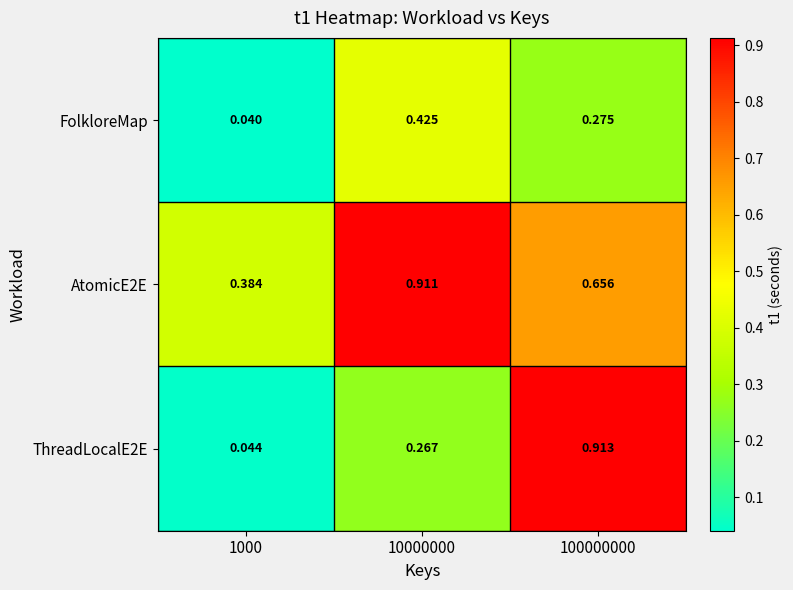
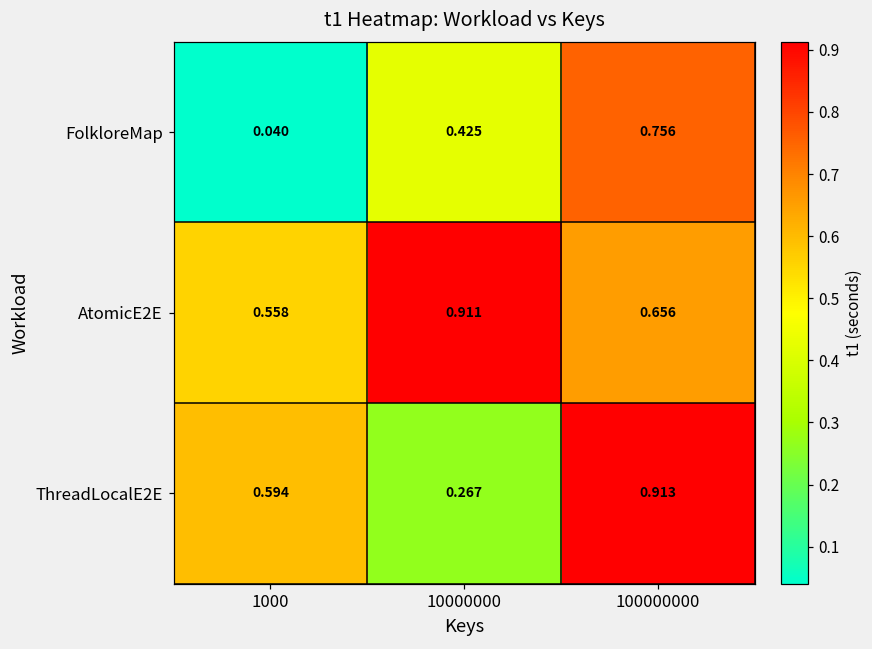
  {
    "FolkloreMap": {
      "1000": 0.040,
      "10000000": 0.425,
-     "100000000": 0.275
+     "100000000": 0.756
    },
    "AtomicE2E": {
-     "1000": 0.384,
+     "1000": 0.558,
      "10000000": 0.911,
      "100000000": 0.656
    },
    "ThreadLocalE2E": {
-     "1000": 0.044,
+     "1000": 0.594,
      "10000000": 0.267,
      "100000000": 0.913
    }
  }
